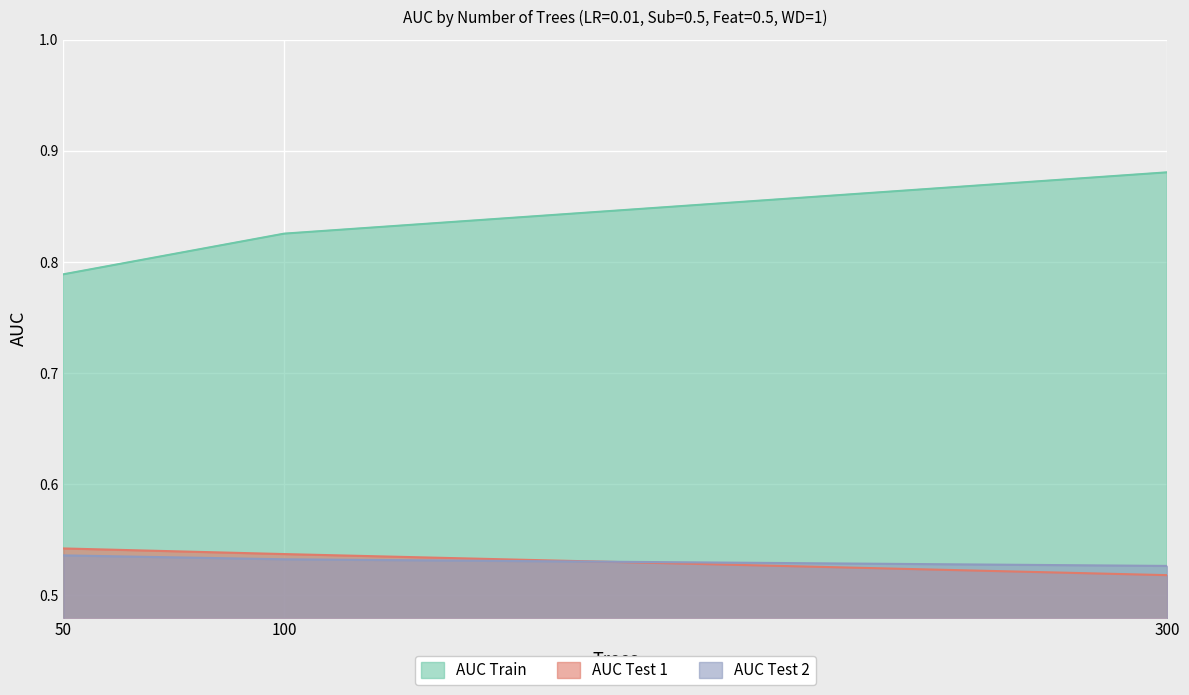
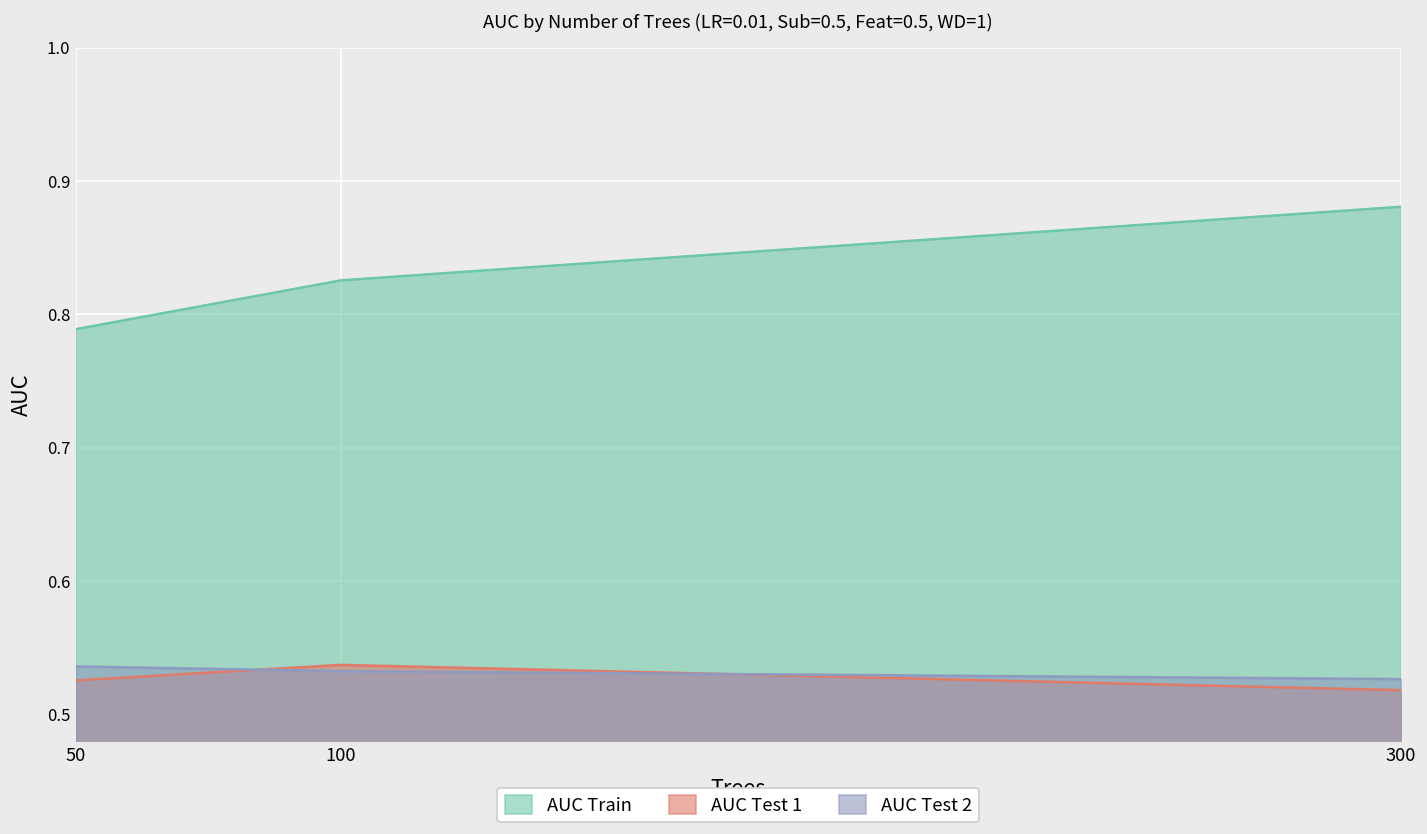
  {
    "AUC Test 1": {
-     "50": 0.542,
+     "50": 0.526,
      "100": 0.537,
      "300": 0.518
    }
  }
